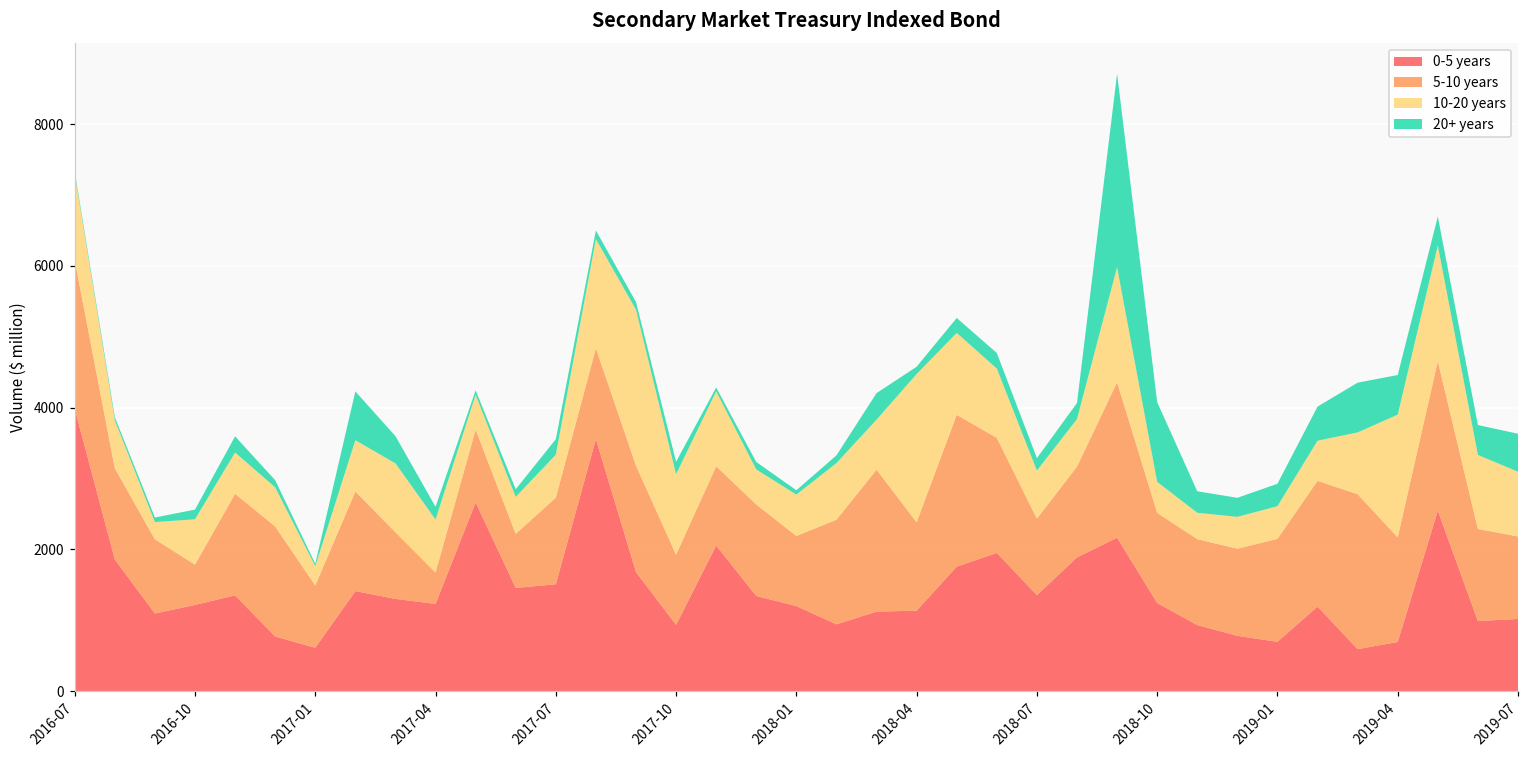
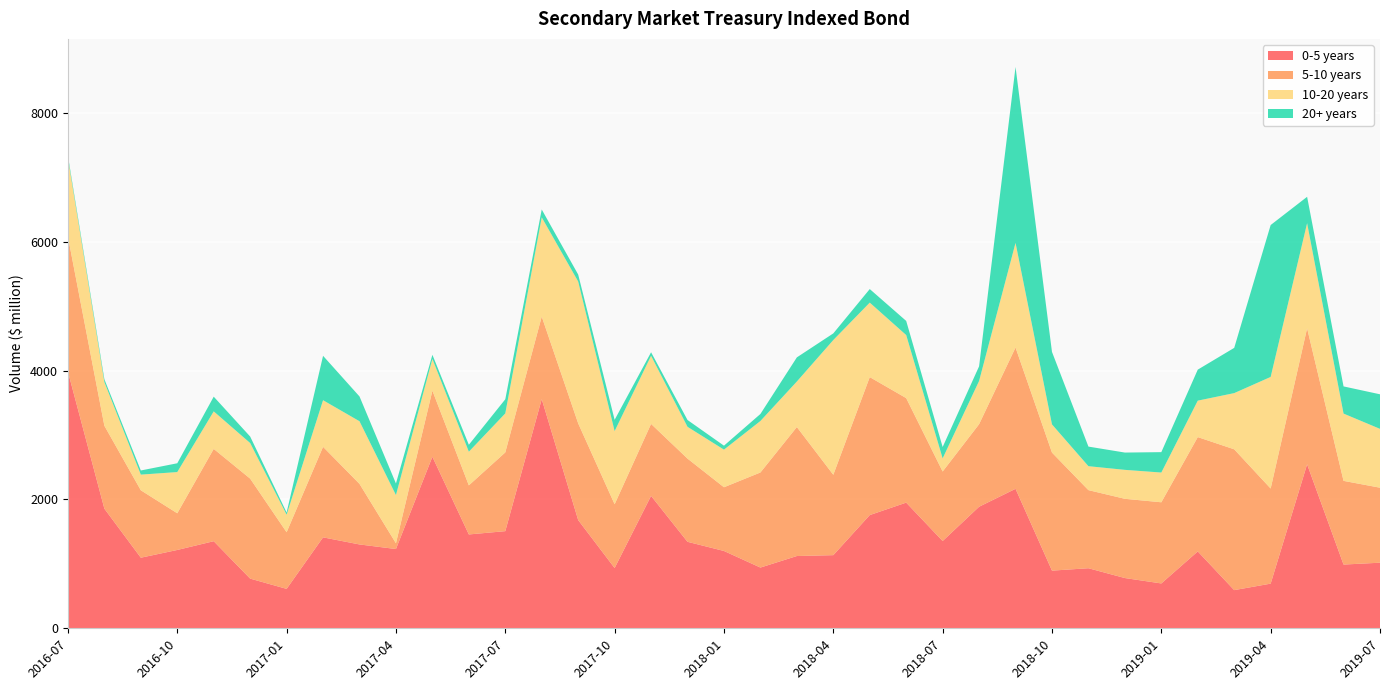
  {
    "0-5 years": {
      "2016-07": 4000,
      "2016-10": 1200,
      "2017-01": 600,
      "2017-04": 1200,
      "2017-07": 1500,
      "2017-10": 900,
      "2018-01": 1200,
      "2018-04": 1100,
      "2018-07": 1400,
-     "2018-10": 1200,
+     "2018-10": 900,
      "2019-01": 700,
      "2019-04": 700,
      "2019-07": 1000
    },
    "5-10 years": {
      "2016-07": 2100,
      "2016-10": 600,
      "2017-01": 900,
-     "2017-04": 400,
+     "2017-04": 100,
      "2017-07": 1200,
      "2017-10": 1000,
      "2018-01": 1000,
      "2018-04": 1200,
      "2018-07": 1100,
-     "2018-10": 1300,
-     "2019-01": 1500,
+     "2018-10": 1800,
+     "2019-01": 1300,
      "2019-04": 1500,
      "2019-07": 1200
    },
    "10-20 years": {
      "2016-10": 600,
      "2017-04": 700,
      "2017-07": 600,
      "2017-10": 1100,
      "2018-01": 600,
      "2018-04": 2100,
-     "2018-07": 700,
+     "2018-07": 200,
      "2018-10": 400,
      "2019-01": 500,
      "2019-04": 1700,
      "2019-07": 900
    },
    "20+ years": {
      "2016-10": 100,
      "2017-04": 200,
      "2017-07": 200,
      "2017-10": 200,
      "2018-01": 100,
      "2018-04": 100,
      "2018-07": 200,
      "2018-10": 1100,
      "2019-01": 300,
-     "2019-04": 600,
+     "2019-04": 2400,
      "2019-07": 500
    }
  }
